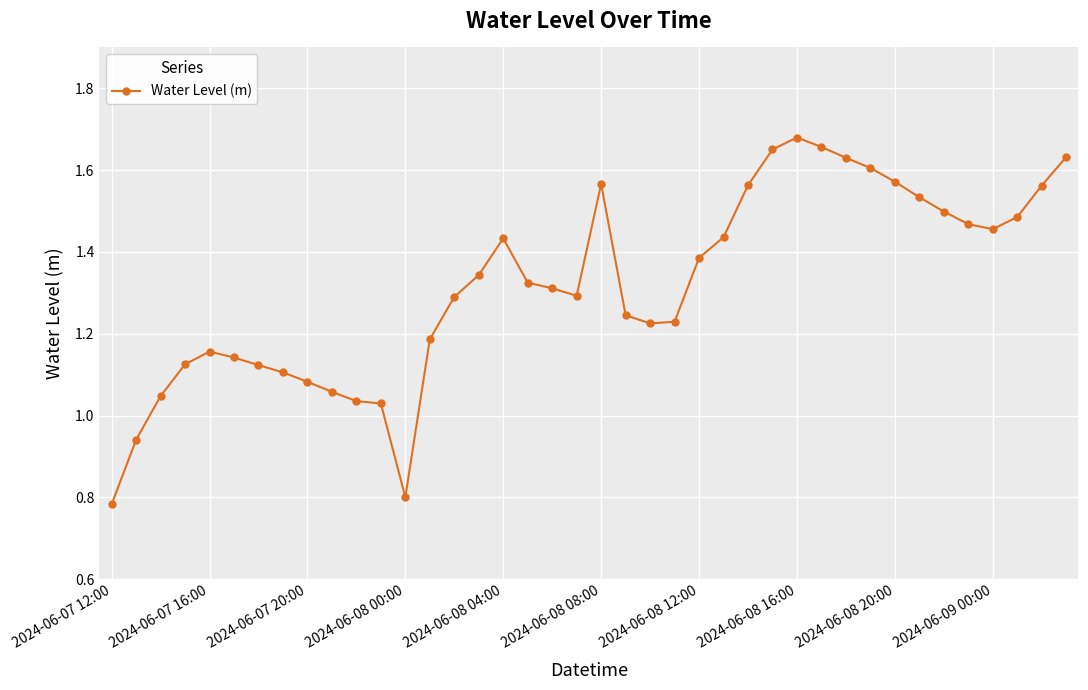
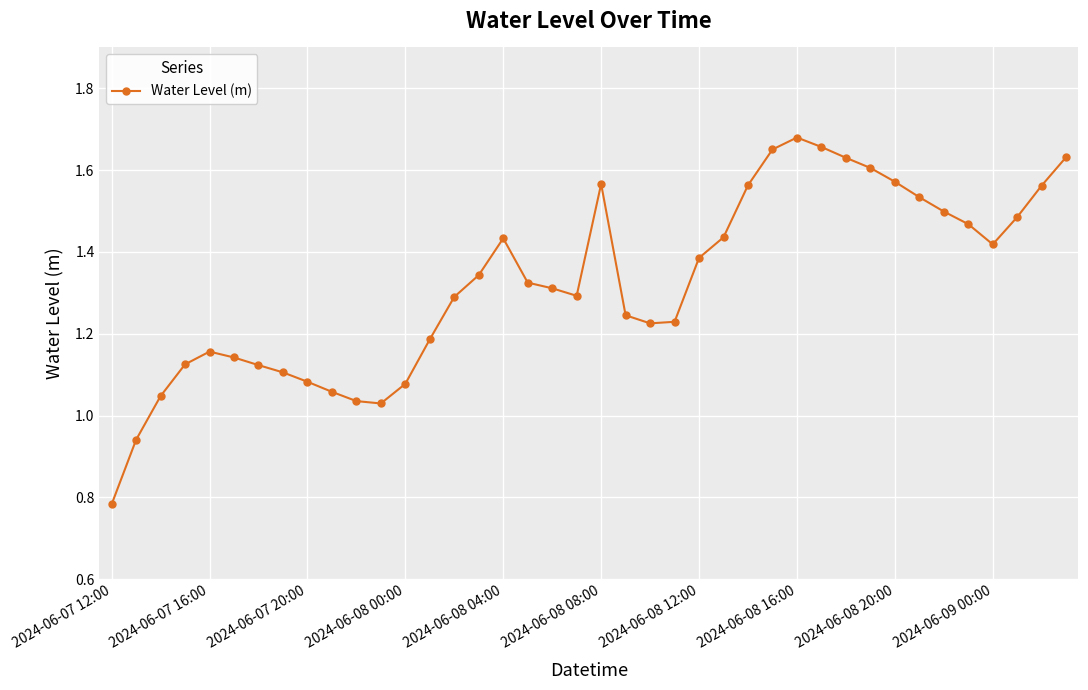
  {
    "2024-06-07 12:00": 0.78,
    "2024-06-07 16:00": 1.16,
    "2024-06-07 20:00": 1.08,
-   "2024-06-08 00:00": 0.80,
+   "2024-06-08 00:00": 1.08,
    "2024-06-08 04:00": 1.43,
    "2024-06-08 08:00": 1.57,
    "2024-06-08 12:00": 1.39,
    "2024-06-08 16:00": 1.68,
    "2024-06-08 20:00": 1.57,
-   "2024-06-09 00:00": 1.46
+   "2024-06-09 00:00": 1.42
  }
